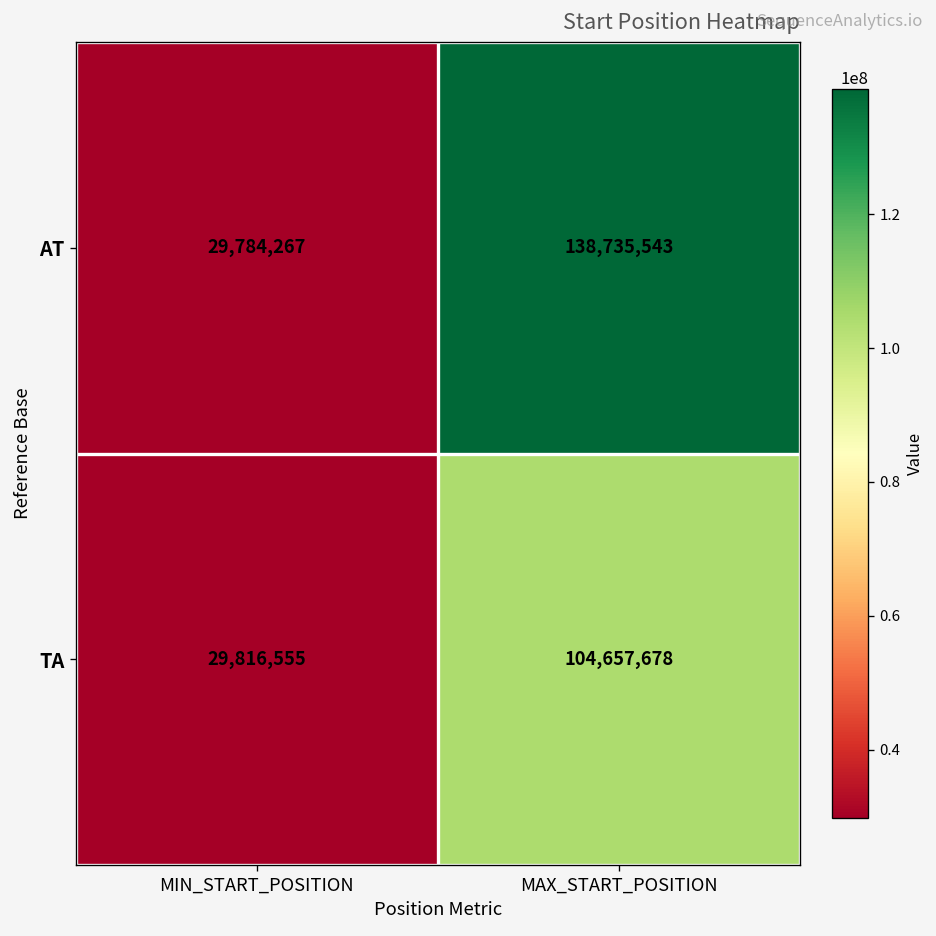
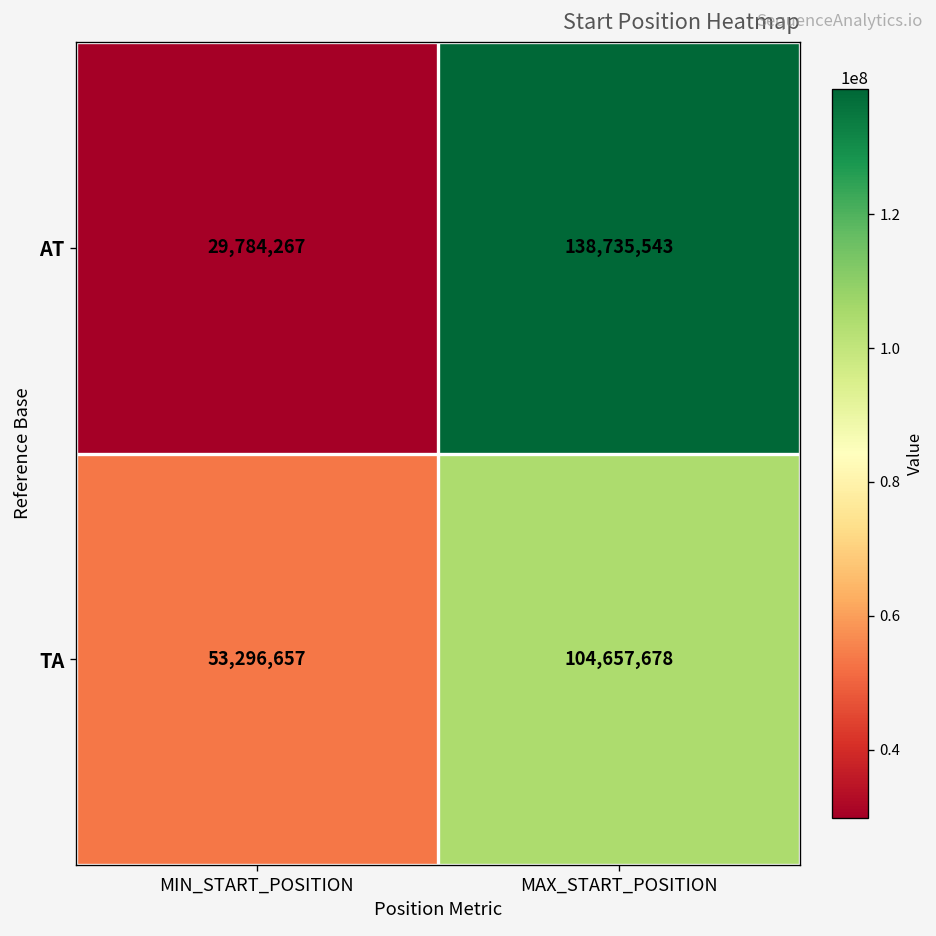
  {
    "AT": {
      "MIN_START_POSITION": "29,784,267",
      "MAX_START_POSITION": "138,735,543"
    },
    "TA": {
-     "MIN_START_POSITION": "29,816,555",
+     "MIN_START_POSITION": "53,296,657",
      "MAX_START_POSITION": "104,657,678"
    }
  }
